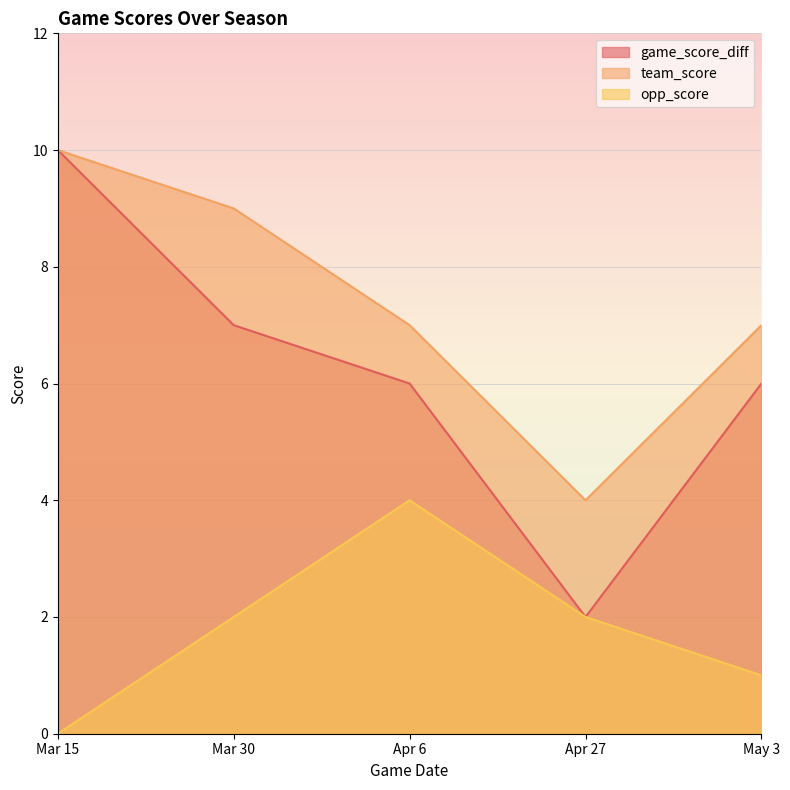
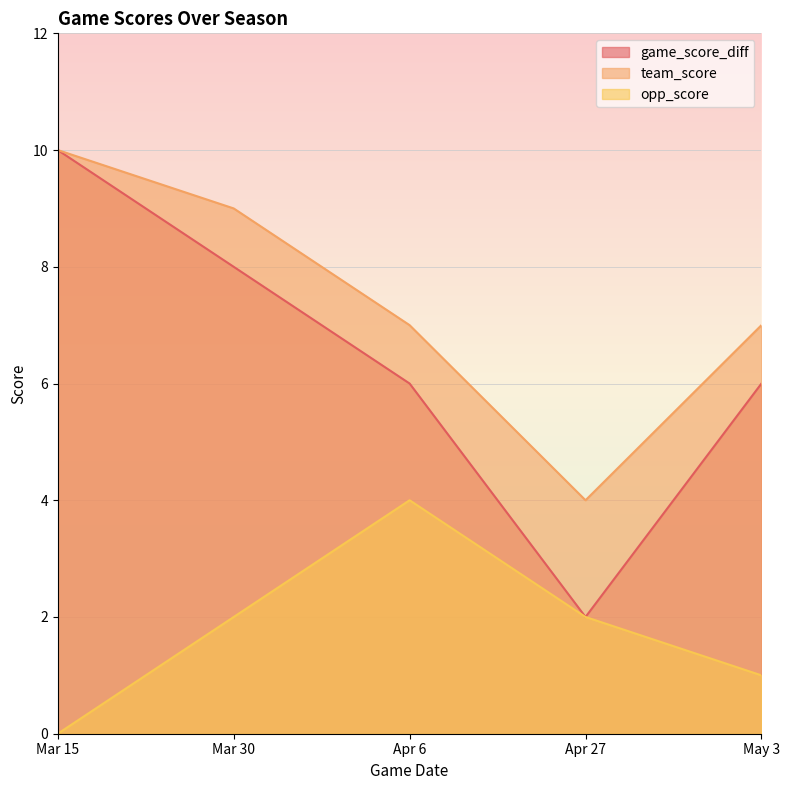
  {
    "game_score_diff": {
-     "Mar 30": 7,
+     "Mar 30": 8,
      "Apr 6": 6,
      "May 3": 6
    }
  }
